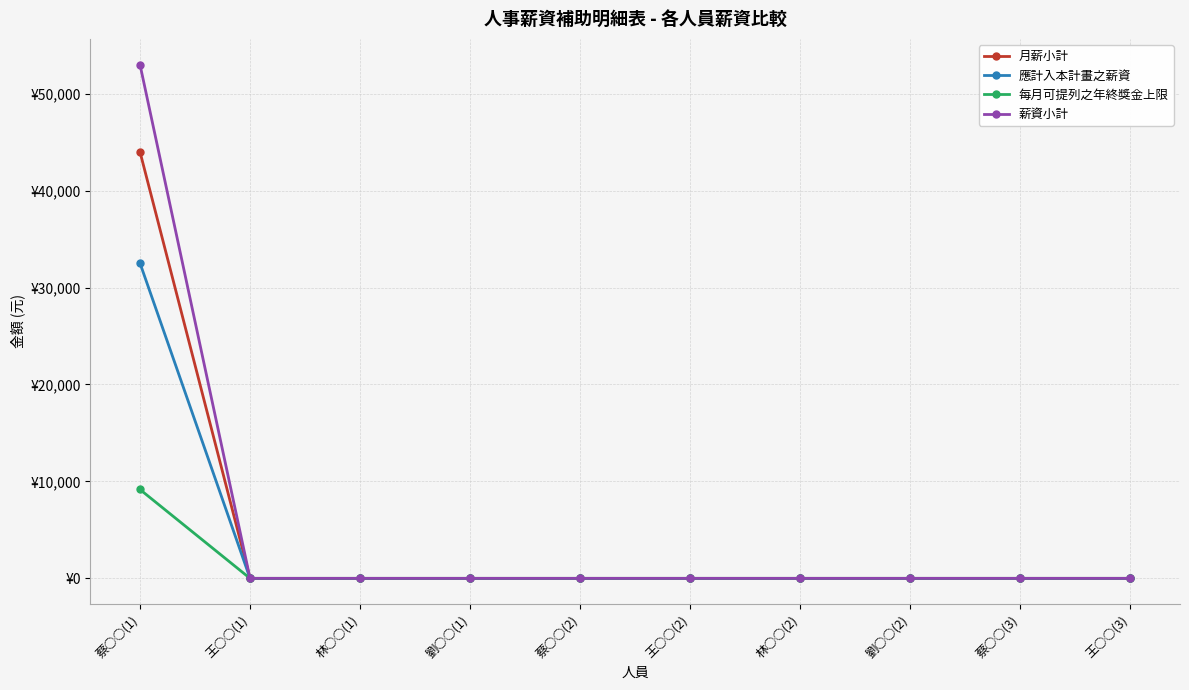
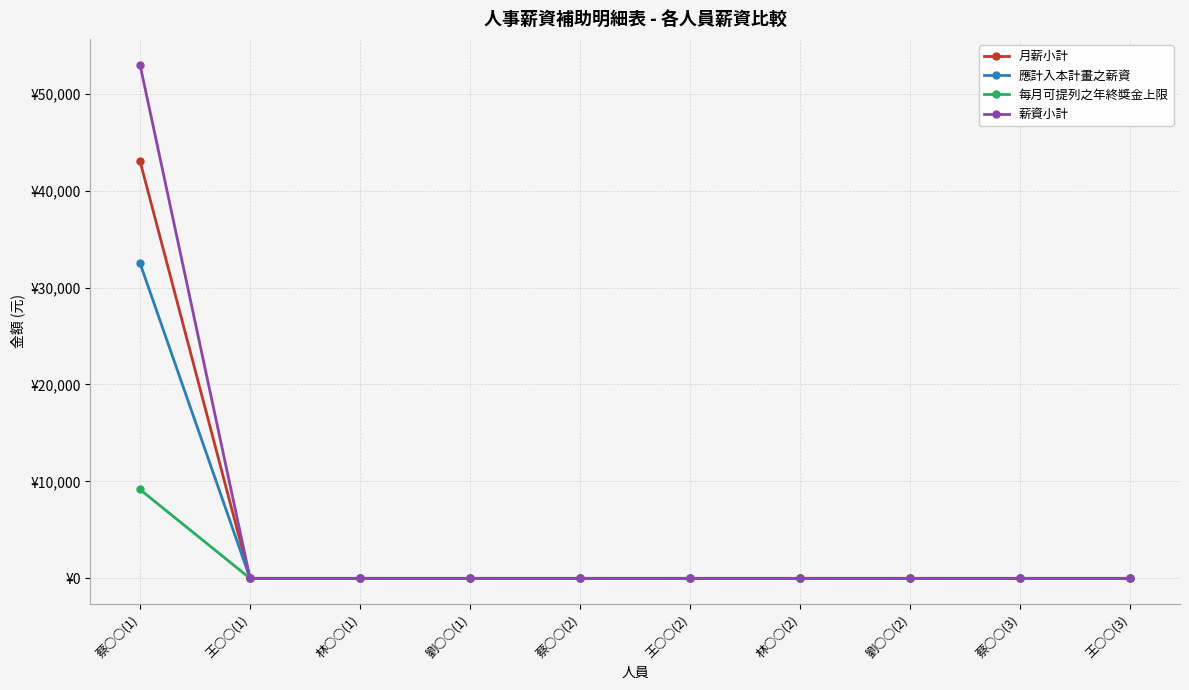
  {
    "月薪小計": {
-     "蔡○○(1)": "¥44,000"
+     "蔡○○(1)": "¥43,000"
    },
    "應計入本計畫之薪資": {
      "蔡○○(1)": "¥33,000"
    },
    "每月可提列之年終獎金上限": {
      "蔡○○(1)": "¥9,000"
    },
    "薪資小計": {
      "蔡○○(1)": "¥53,000"
    }
  }
